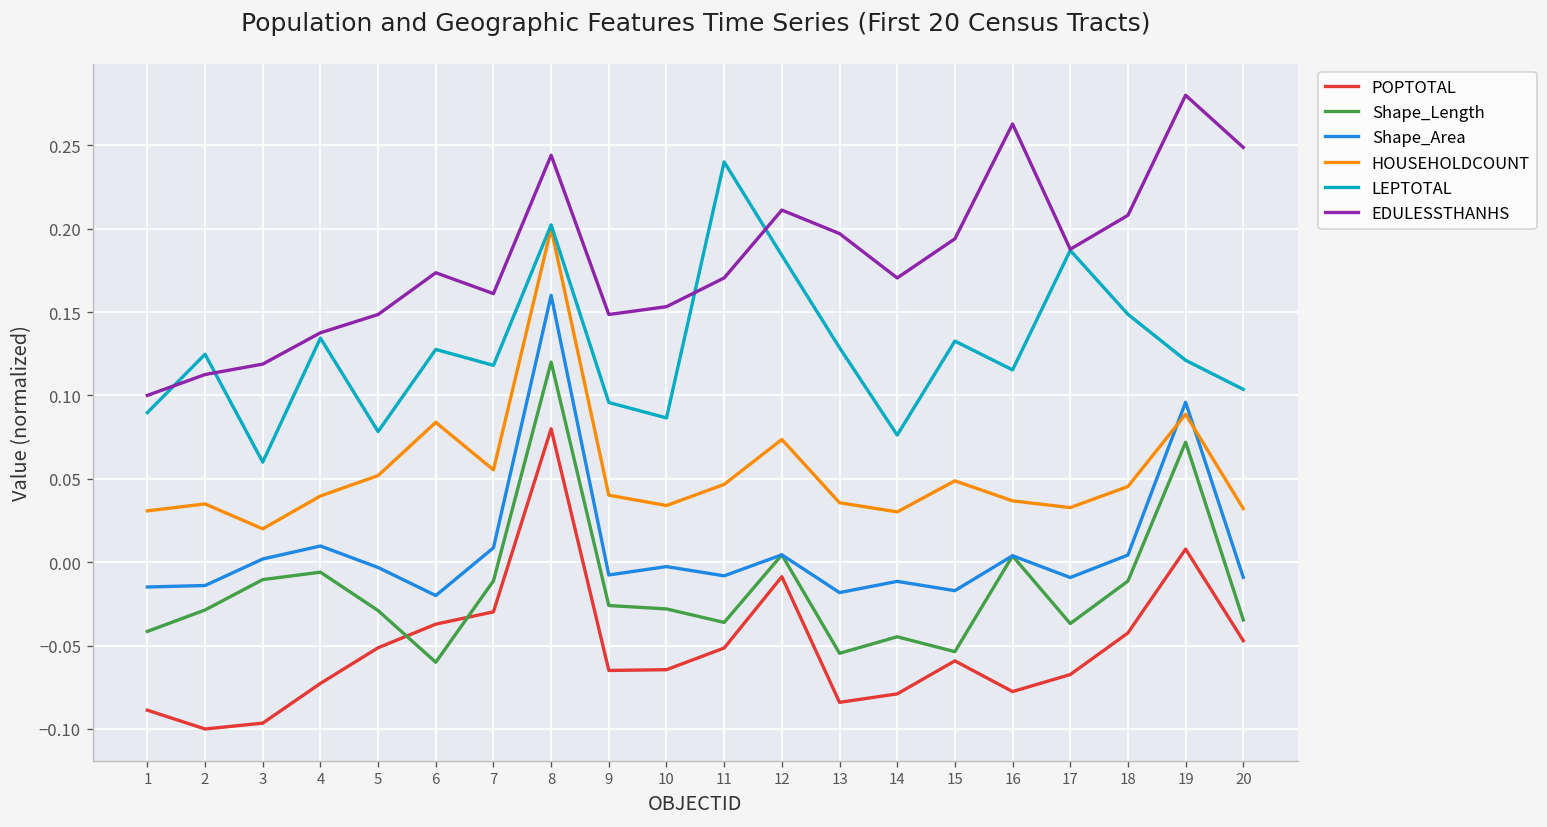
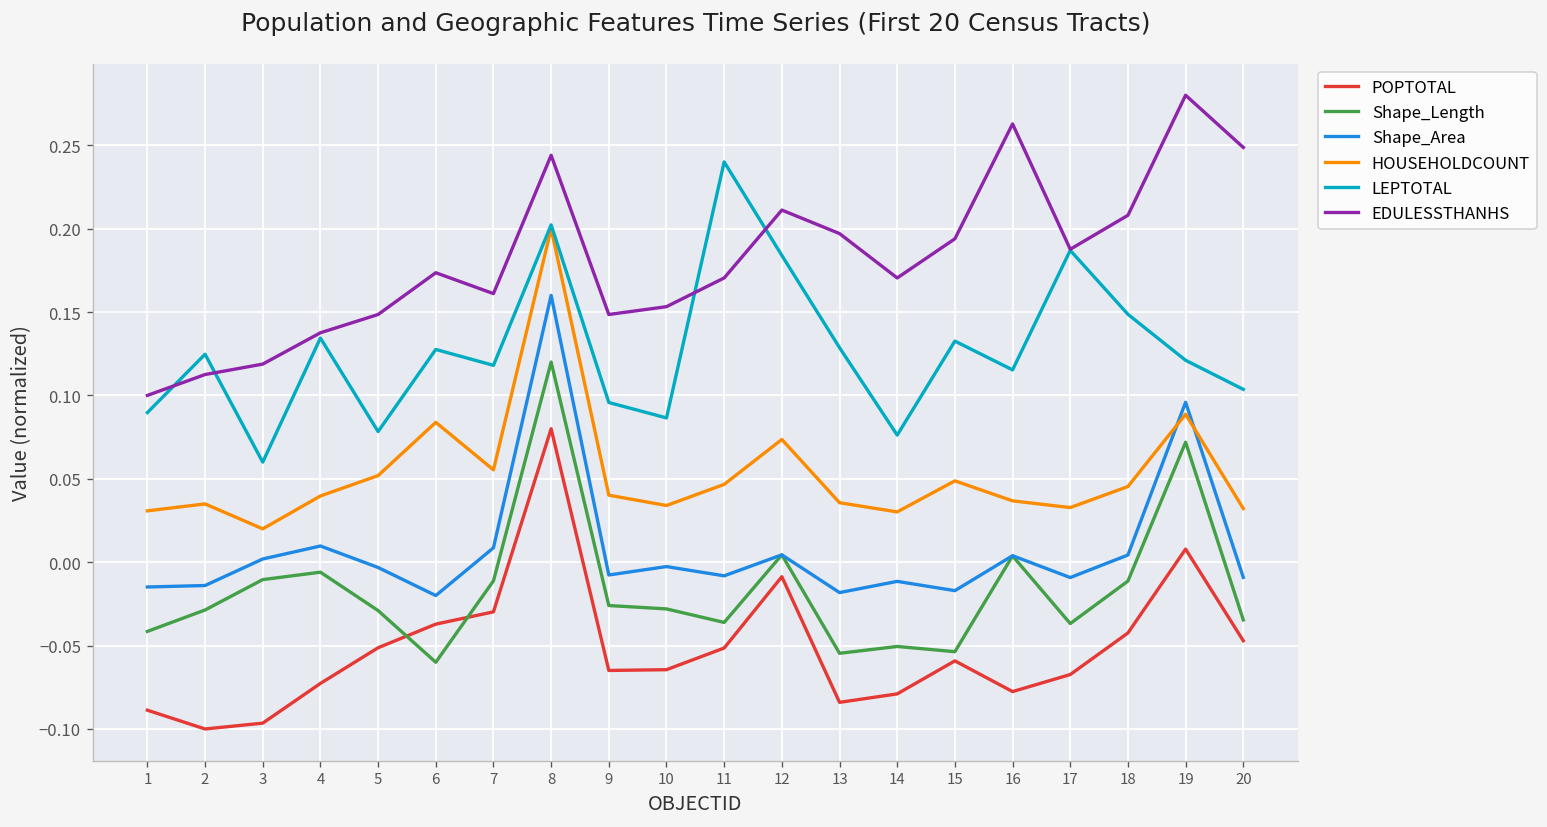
  {
    "POPTOTAL": {
      "1": -0.089,
      "2": -0.100,
      "3": -0.096,
      "4": -0.073,
      "5": -0.051,
      "6": -0.037,
      "7": -0.030,
      "8": 0.080,
      "9": -0.065,
      "10": -0.064,
      "11": -0.051,
      "12": -0.009,
      "13": -0.084,
      "14": -0.079,
      "15": -0.059,
      "16": -0.078,
      "17": -0.067,
      "18": -0.042,
      "19": 0.008,
      "20": -0.047
    },
    "Shape_Length": {
      "1": -0.042,
      "2": -0.029,
      "3": -0.010,
      "4": -0.006,
      "5": -0.029,
      "6": -0.060,
      "7": -0.011,
      "8": 0.120,
      "9": -0.026,
      "10": -0.028,
      "11": -0.036,
      "13": -0.055,
-     "14": -0.045,
+     "14": -0.051,
      "15": -0.054,
      "17": -0.037,
      "18": -0.011,
      "19": 0.072,
      "20": -0.035
    },
    "HOUSEHOLDCOUNT": {
      "1": 0.031,
      "2": 0.035,
      "3": 0.020,
      "4": 0.040,
      "5": 0.052,
      "6": 0.084,
      "7": 0.055,
      "8": 0.200,
      "9": 0.040,
      "10": 0.034,
      "11": 0.047,
      "12": 0.074,
      "13": 0.036,
      "14": 0.030,
      "15": 0.049,
      "16": 0.037,
      "17": 0.033,
      "18": 0.045,
      "19": 0.089,
      "20": 0.032
    },
    "EDULESSTHANHS": {
      "1": 0.100,
      "2": 0.113,
      "3": 0.119,
      "4": 0.138,
      "5": 0.149,
      "6": 0.174,
      "7": 0.161,
      "8": 0.244,
      "9": 0.149,
      "10": 0.153,
      "11": 0.170,
      "12": 0.211,
      "13": 0.197,
      "14": 0.170,
      "15": 0.194,
      "16": 0.263,
      "18": 0.208,
      "19": 0.280,
      "20": 0.249
    }
  }
